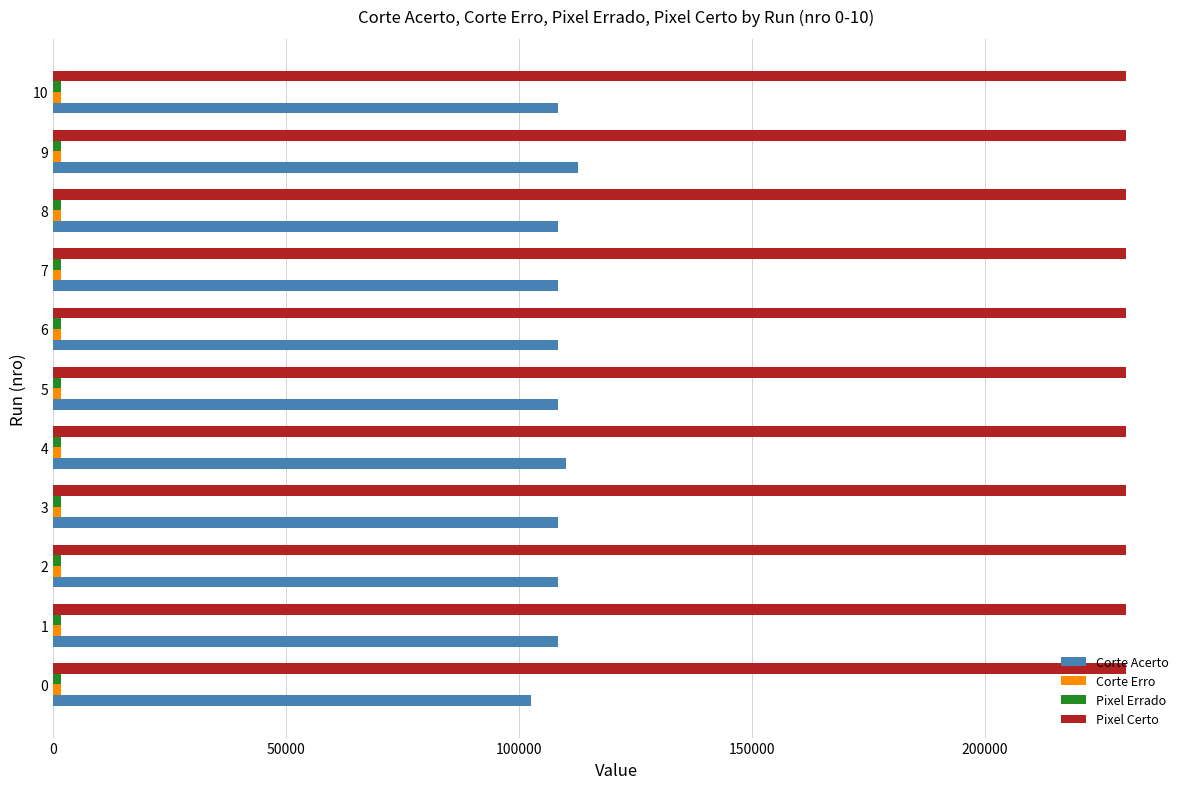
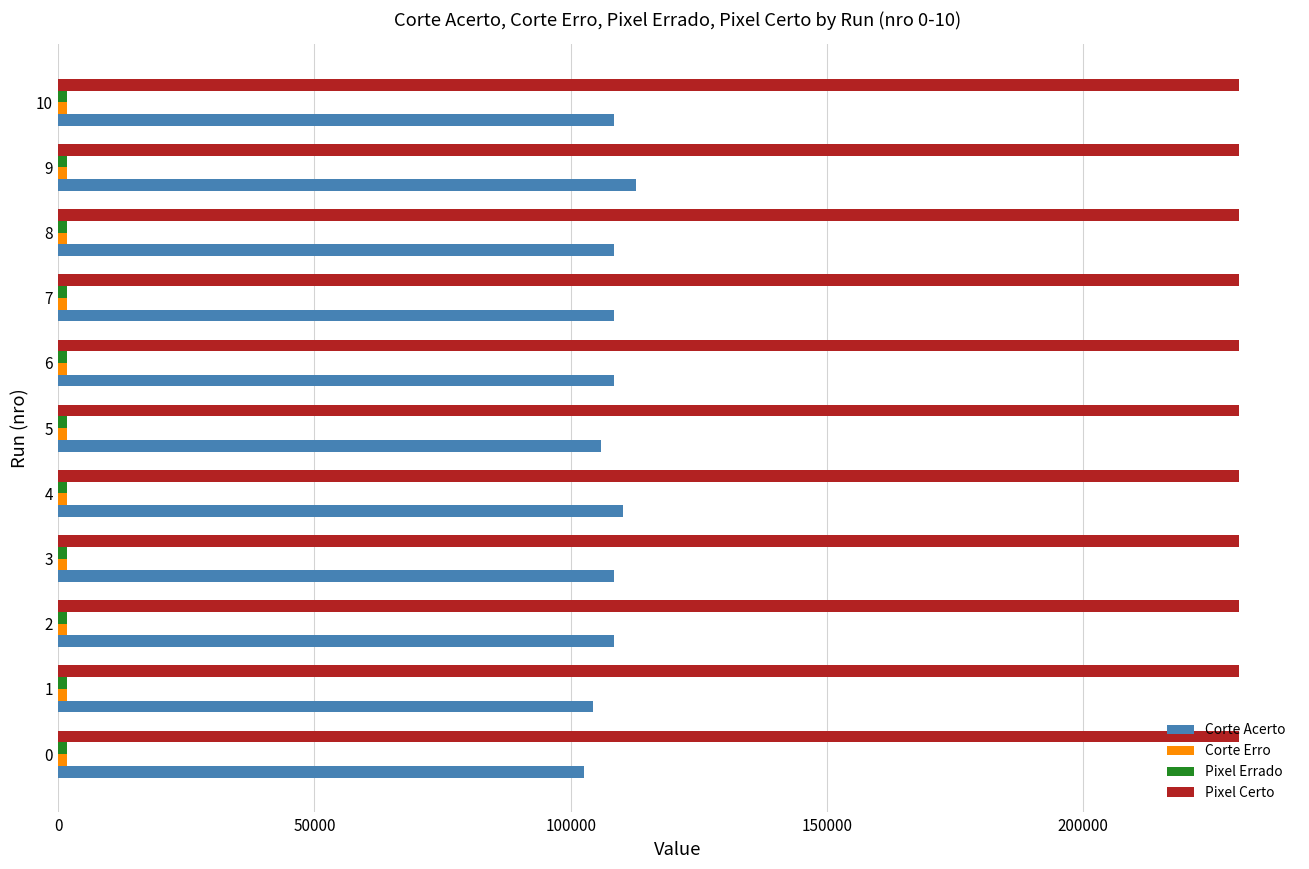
  {
    "Corte Acerto": {
      "10": 108000,
      "9": 113000,
      "8": 108000,
      "7": 108000,
      "6": 108000,
-     "5": 108000,
+     "5": 106000,
      "4": 110000,
      "3": 108000,
      "2": 108000,
-     "1": 108000,
+     "1": 104000,
      "0": 103000
    },
    "Corte Erro": {
      "10": 2000,
      "9": 2000,
      "8": 2000,
      "7": 2000,
      "6": 2000,
      "5": 2000,
      "4": 2000,
      "3": 2000,
      "2": 2000,
      "1": 2000,
      "0": 2000
    },
    "Pixel Errado": {
      "10": 2000,
      "9": 2000,
      "8": 2000,
      "7": 2000,
      "6": 2000,
      "5": 2000,
      "4": 2000,
      "3": 2000,
      "2": 2000,
      "1": 2000,
      "0": 2000
    },
    "Pixel Certo": {
      "10": 230000,
      "9": 230000,
      "8": 230000,
      "7": 230000,
      "6": 230000,
      "5": 230000,
      "4": 230000,
      "3": 230000,
      "2": 230000,
      "1": 230000,
      "0": 230000
    }
  }
